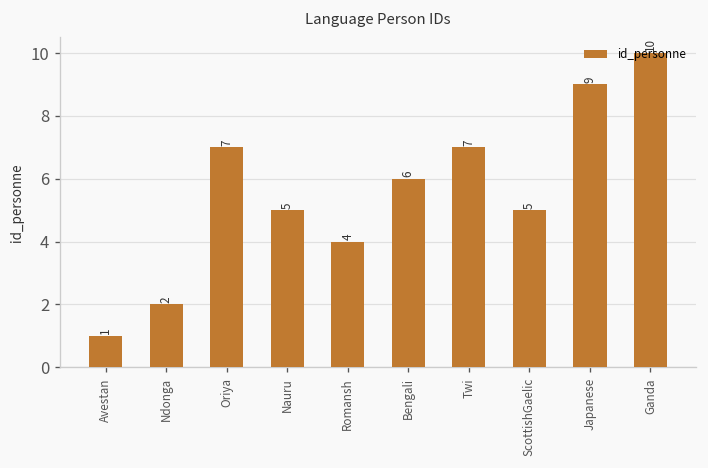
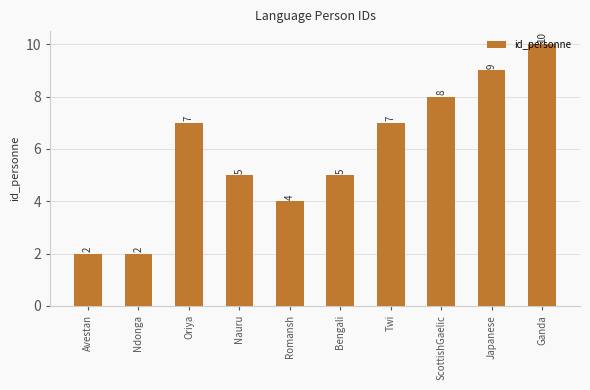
  {
-   "Avestan": 1,
+   "Avestan": 2,
    "Ndonga": 2,
    "Oriya": 7,
    "Nauru": 5,
    "Romansh": 4,
-   "Bengali": 6,
+   "Bengali": 5,
    "Twi": 7,
-   "ScottishGaelic": 5,
+   "ScottishGaelic": 8,
    "Japanese": 9,
    "Ganda": 10
  }
